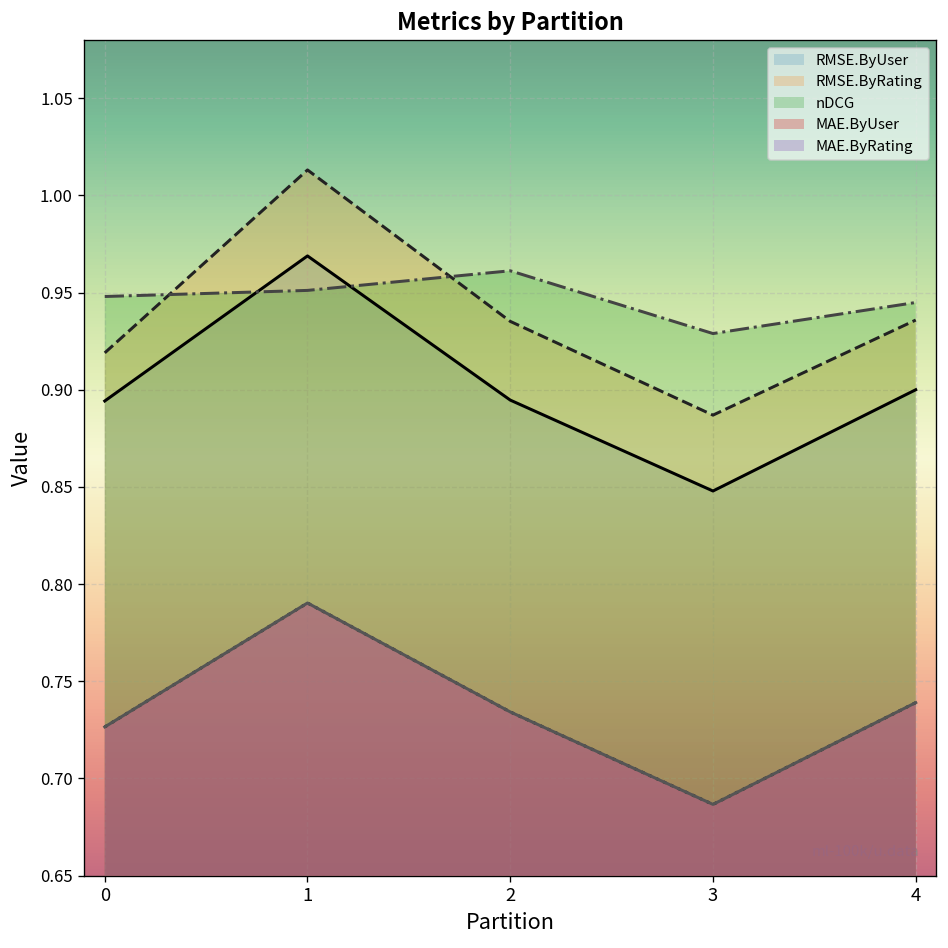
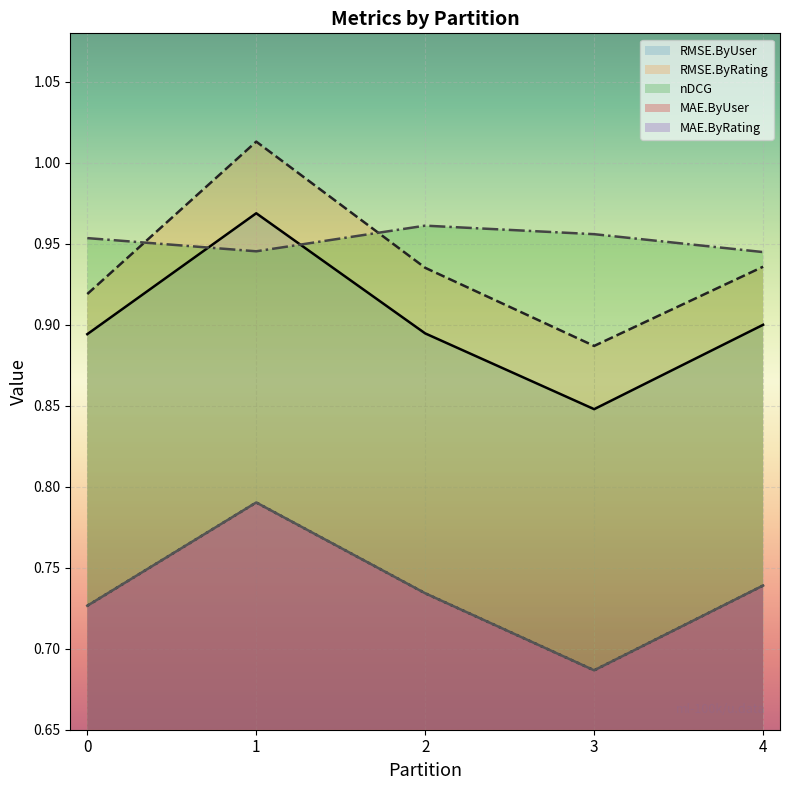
  {
    "RMSE.ByRating": {
      "0": 0.919,
      "1": 1.013,
      "2": 0.935,
      "3": 0.887,
      "4": 0.936
    },
    "nDCG": {
-     "0": 0.948,
-     "1": 0.951,
+     "0": 0.954,
+     "1": 0.945,
      "2": 0.961,
-     "3": 0.929,
+     "3": 0.956,
      "4": 0.945
    }
  }
